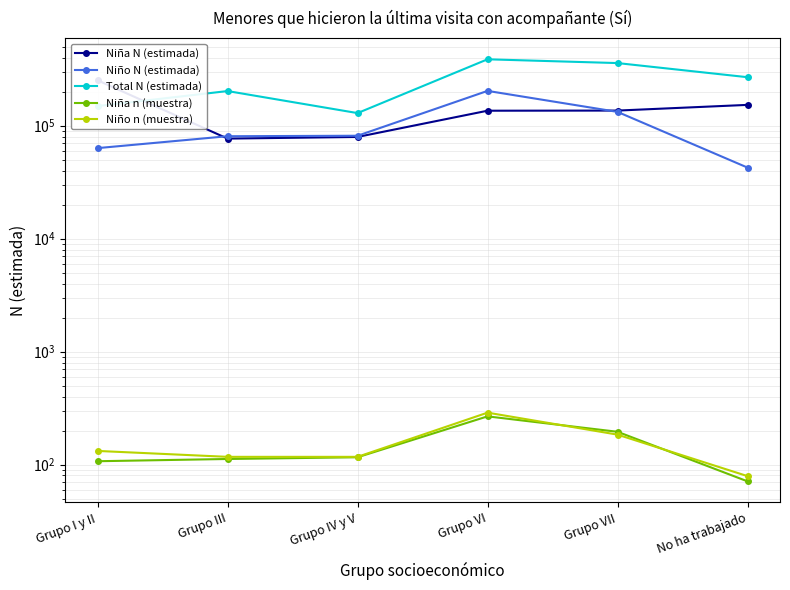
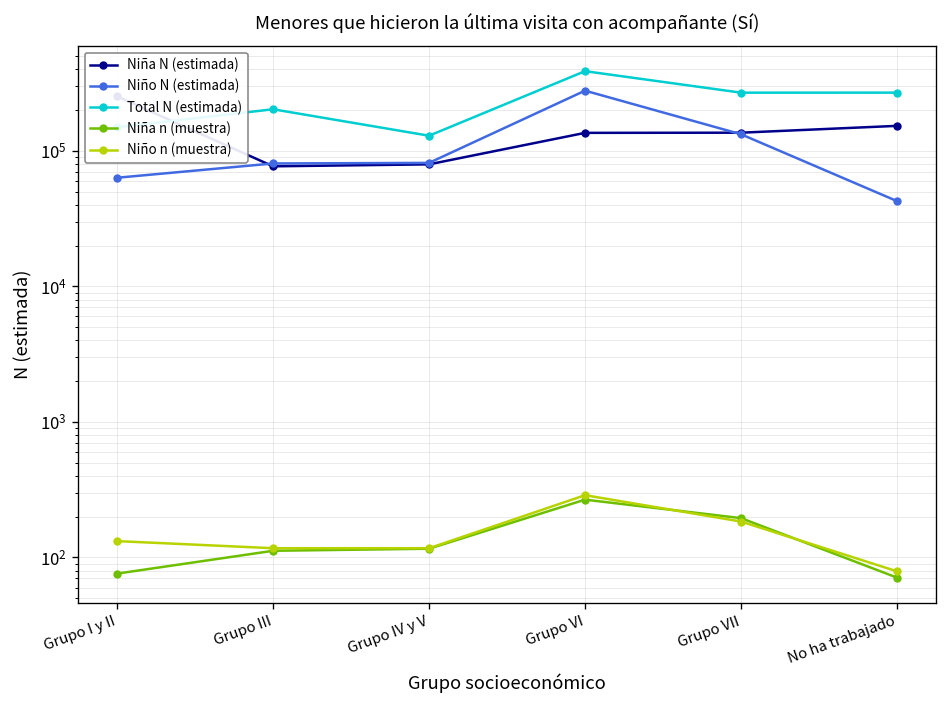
  {
    "Niña N (estimada)": {
      "Grupo VI": 140000,
      "No ha trabajado": 150000
    },
    "Niño N (estimada)": {
      "Grupo I y II": 60000,
-     "Grupo VI": 200000,
+     "Grupo VI": 280000,
      "No ha trabajado": 43000
    },
    "Total N (estimada)": {
      "Grupo III": 200000,
      "Grupo IV y V": 130000,
      "Grupo VI": 390000,
-     "Grupo VII": 360000,
+     "Grupo VII": 270000,
      "No ha trabajado": 270000
    },
    "Niña n (muestra)": {
-     "Grupo I y II": 110,
+     "Grupo I y II": 80,
      "Grupo VI": 270,
      "Grupo VII": 200,
      "No ha trabajado": 70
    },
    "Niño n (muestra)": {
      "Grupo I y II": 130,
      "Grupo VI": 290,
      "Grupo VII": 180,
      "No ha trabajado": 80
    }
  }
